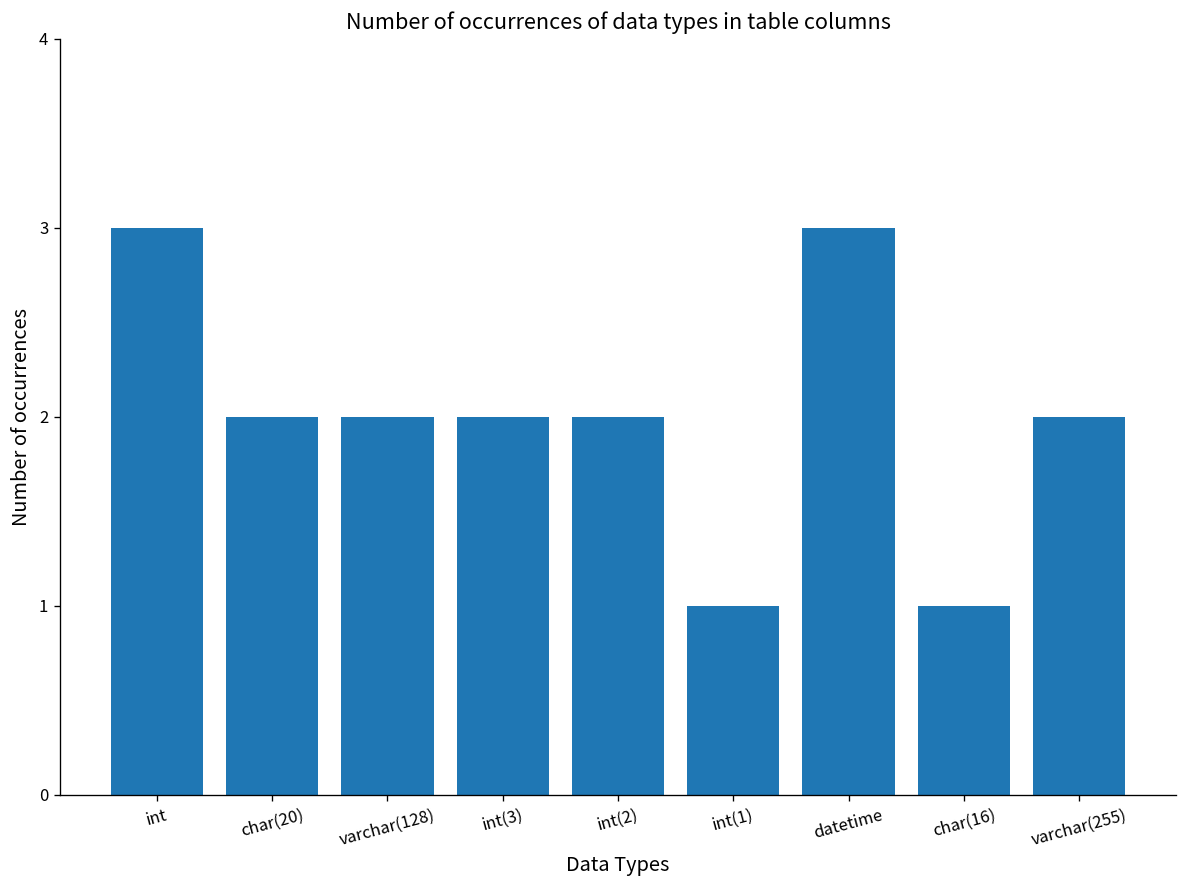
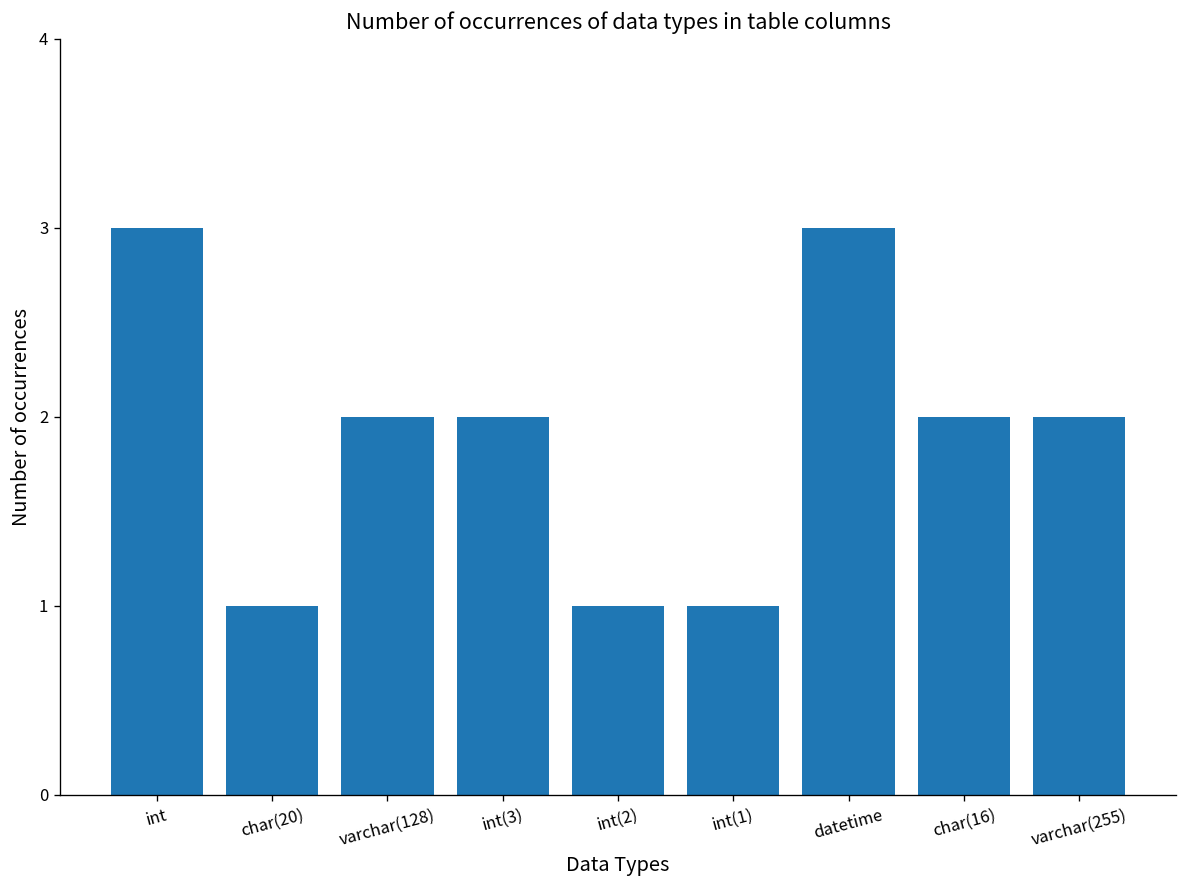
  {
    "int": 3,
-   "char(20)": 2,
+   "char(20)": 1,
    "varchar(128)": 2,
    "int(3)": 2,
-   "int(2)": 2,
+   "int(2)": 1,
    "int(1)": 1,
    "datetime": 3,
-   "char(16)": 1,
+   "char(16)": 2,
    "varchar(255)": 2
  }
